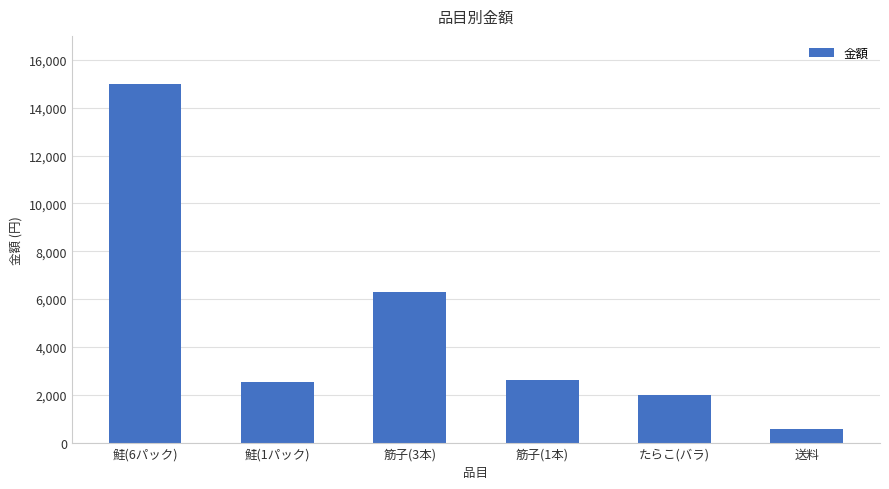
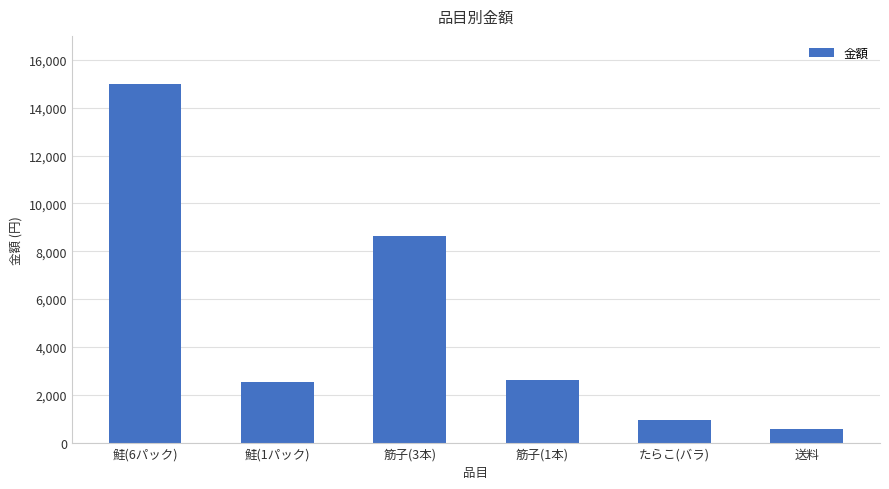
  {
    "鮭(6パック)": "15,000",
    "鮭(1パック)": "2,500",
-   "筋子(3本)": "6,300",
+   "筋子(3本)": "8,600",
    "筋子(1本)": "2,600",
-   "たらこ(バラ)": "2,000",
+   "たらこ(バラ)": "1,000",
    "送料": "600"
  }
